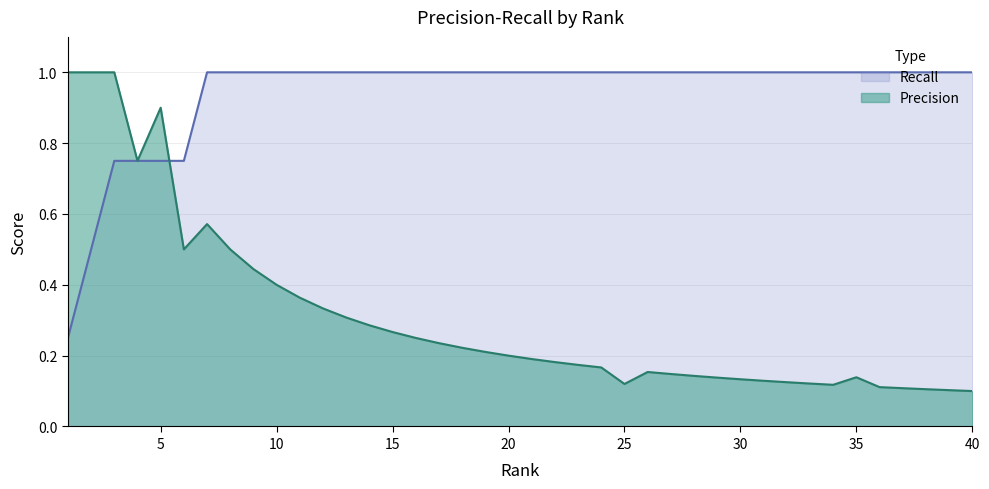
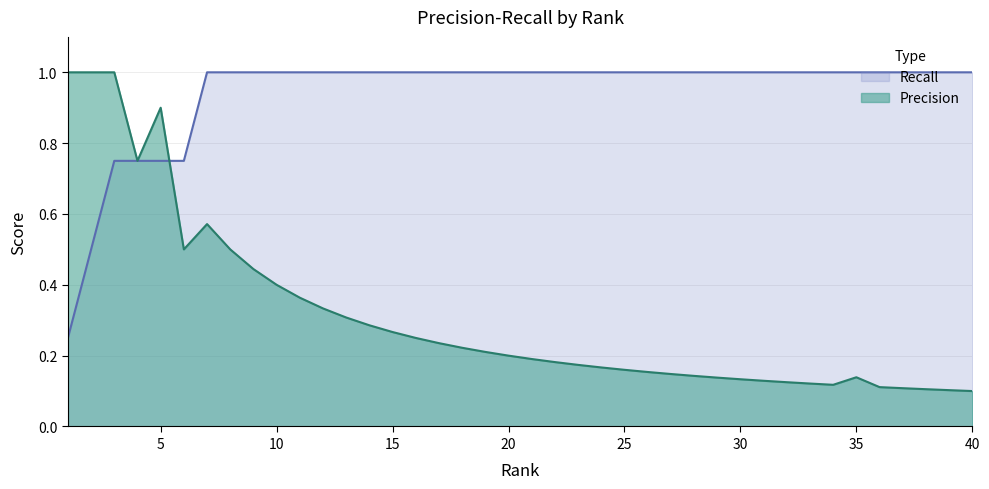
  {
    "Recall": {
      "5": 0.75,
      "10": 1.00,
      "15": 1.00,
      "20": 1.00,
      "25": 1.00,
      "30": 1.00,
      "35": 1.00,
      "40": 1.00
    },
    "Precision": {
      "5": 0.90,
      "10": 0.40,
      "15": 0.27,
      "20": 0.20,
-     "25": 0.12,
+     "25": 0.16,
      "30": 0.13,
      "35": 0.14,
      "40": 0.10
    }
  }
